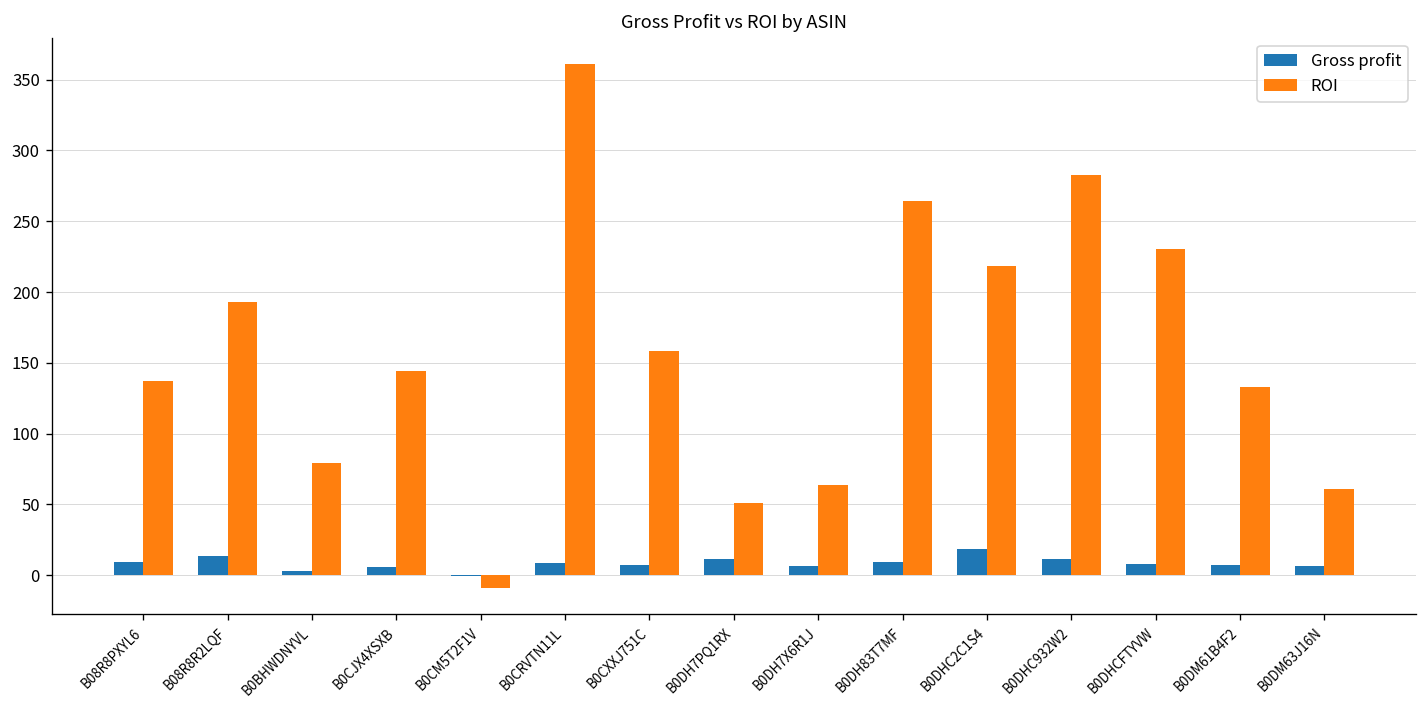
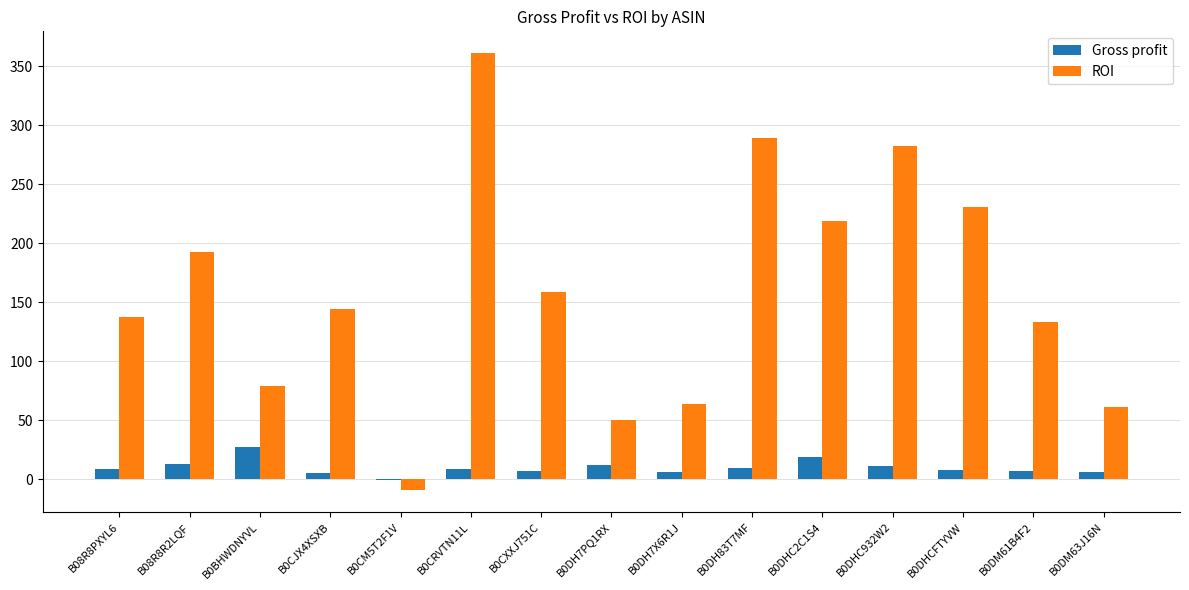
  {
    "Gross profit": {
      "B08R8PXYL6": 9,
      "B08R8R2LQF": 13,
-     "B0BHWDNYVL": 3,
+     "B0BHWDNYVL": 28,
      "B0CJX4XSXB": 6,
      "B0CRVTN11L": 9,
      "B0CXXJ751C": 7,
      "B0DH7PQ1RX": 12,
      "B0DH7X6R1J": 7,
      "B0DH83T7MF": 9,
      "B0DHC2C1S4": 19,
      "B0DHC932W2": 12,
      "B0DHCFTYVW": 8,
      "B0DM61B4F2": 8,
      "B0DM63J16N": 6
    },
    "ROI": {
      "B08R8PXYL6": 137,
      "B08R8R2LQF": 193,
      "B0BHWDNYVL": 79,
      "B0CJX4XSXB": 144,
      "B0CM5T2F1V": -9,
      "B0CRVTN11L": 361,
      "B0CXXJ751C": 158,
      "B0DH7PQ1RX": 51,
      "B0DH7X6R1J": 64,
-     "B0DH83T7MF": 264,
+     "B0DH83T7MF": 289,
      "B0DHC2C1S4": 219,
      "B0DHC932W2": 283,
      "B0DHCFTYVW": 231,
      "B0DM61B4F2": 133,
      "B0DM63J16N": 61
    }
  }
